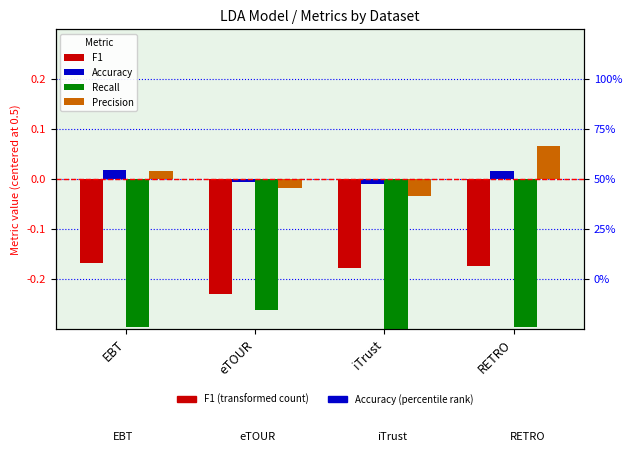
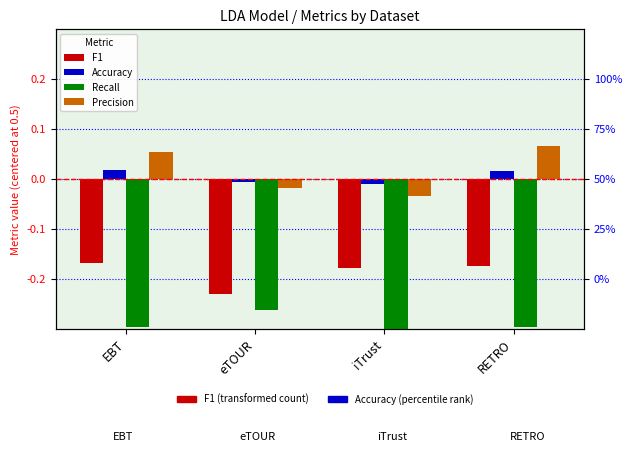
  {
    "F1": {
      "EBT": -0.17,
      "eTOUR": -0.23,
      "iTrust": -0.18,
      "RETRO": -0.17
    },
    "Accuracy": {
      "EBT": 0.02,
      "eTOUR": -0.01,
      "iTrust": -0.01,
      "RETRO": 0.02
    },
    "Recall": {
      "EBT": -0.30,
      "eTOUR": -0.26,
      "RETRO": -0.30
    },
    "Precision": {
-     "EBT": 0.02,
+     "EBT": 0.05,
      "eTOUR": -0.02,
      "iTrust": -0.03,
      "RETRO": 0.07
    }
  }
